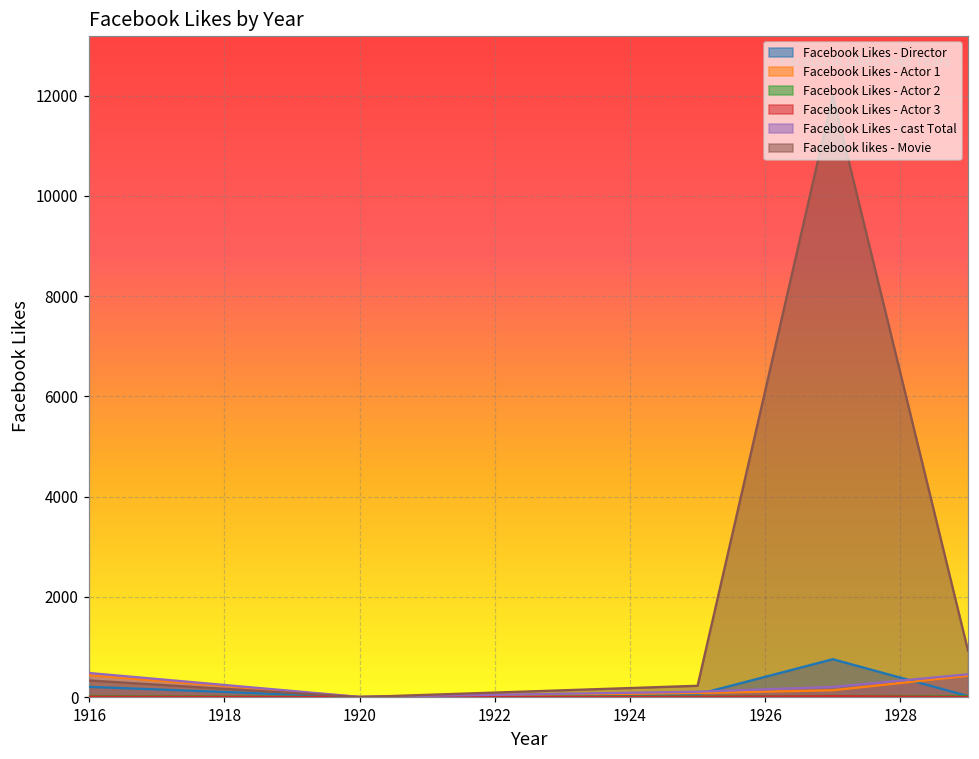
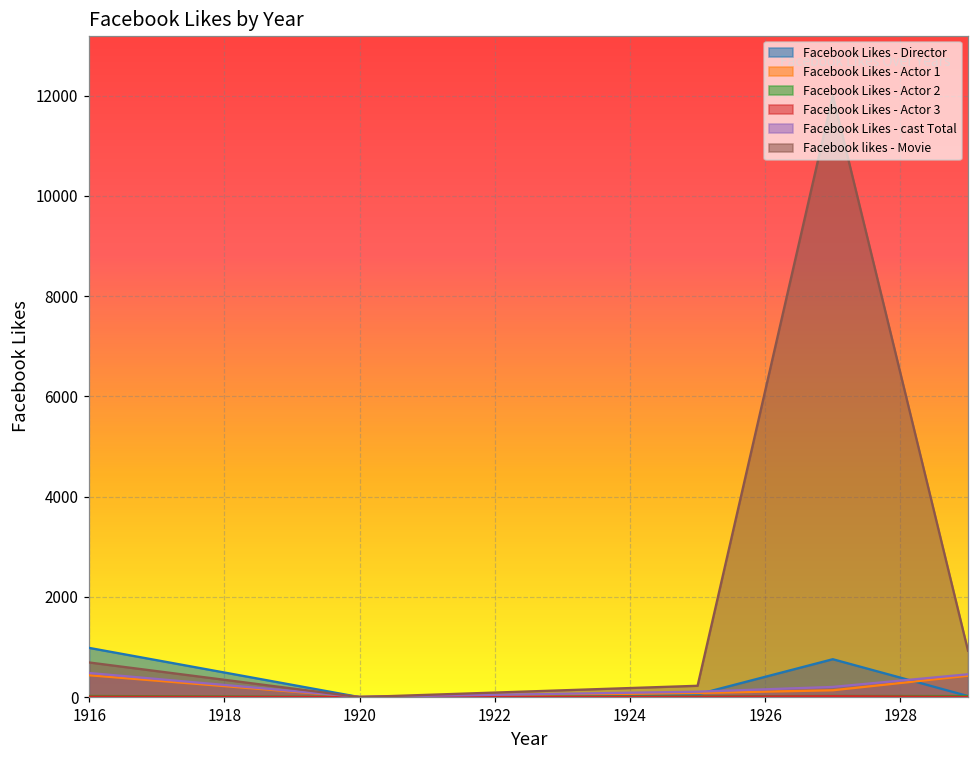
  {
    "Facebook Likes - Director": {
-     "1916": 200
+     "1916": 1000
    },
    "Facebook likes - Movie": {
-     "1916": 300
+     "1916": 700
    }
  }
